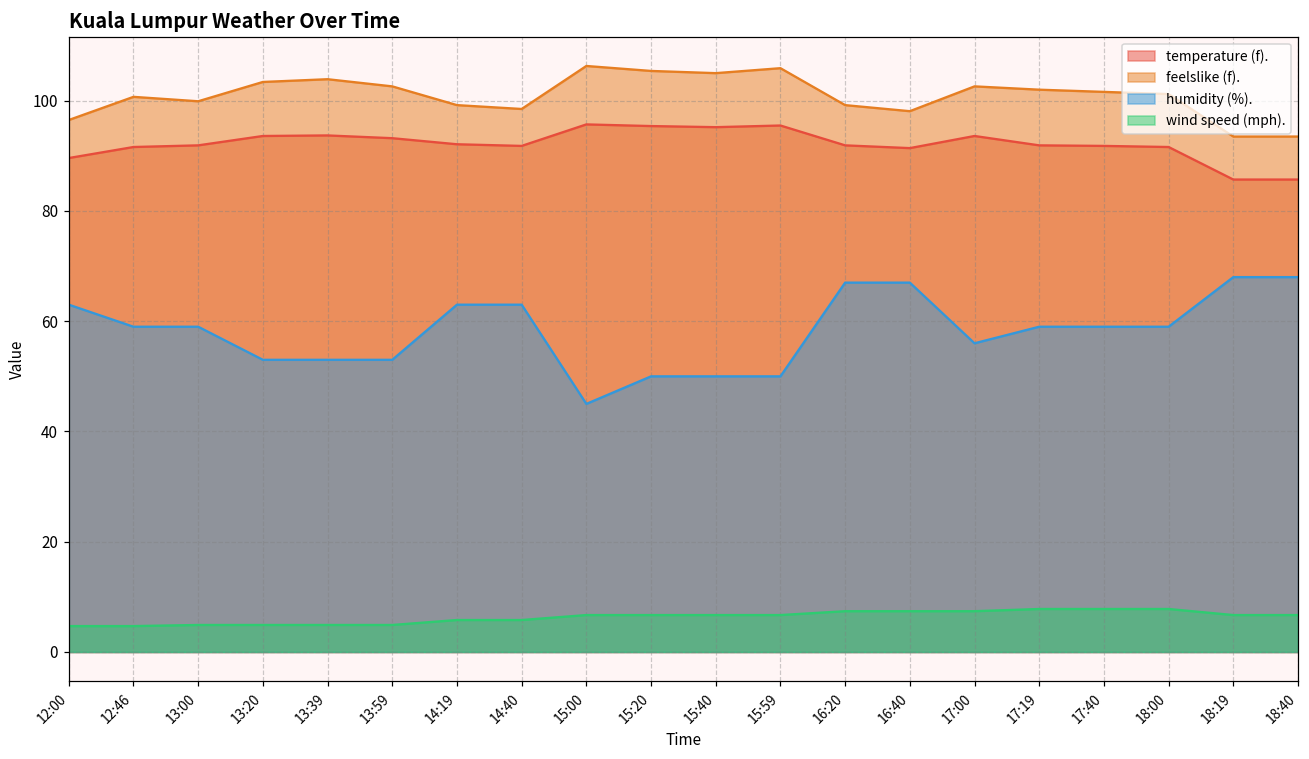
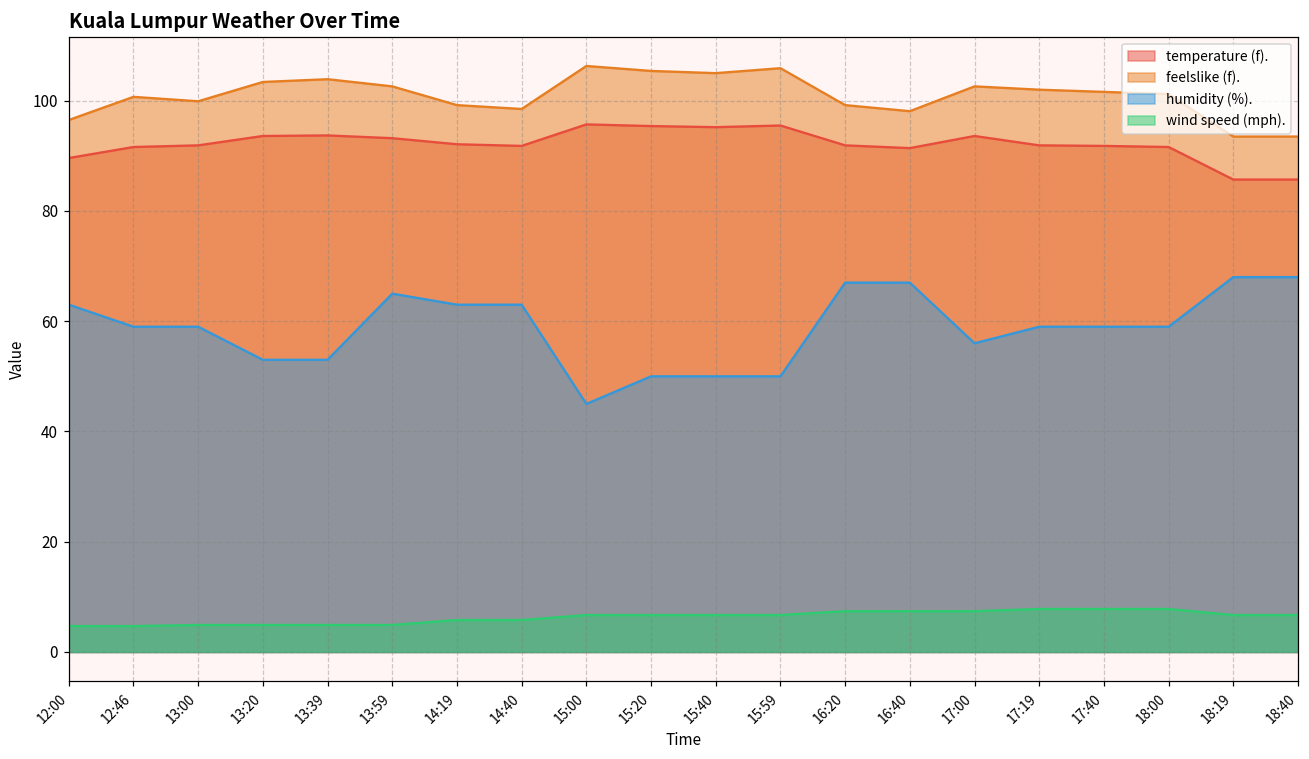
  {
    "humidity (%).": {
      "12:00": 63,
      "12:46": 59,
      "13:00": 59,
      "13:20": 53,
      "13:39": 53,
-     "13:59": 53,
+     "13:59": 65,
      "14:19": 63,
      "14:40": 63,
      "15:00": 45,
      "15:20": 50,
      "15:40": 50,
      "15:59": 50,
      "16:20": 67,
      "16:40": 67,
      "17:00": 56,
      "17:19": 59,
      "17:40": 59,
      "18:00": 59,
      "18:19": 68,
      "18:40": 68
    },
    "wind speed (mph).": {
      "12:00": 5,
      "12:46": 5,
      "13:00": 5,
      "13:20": 5,
      "13:39": 5,
      "13:59": 5,
      "14:19": 6,
      "14:40": 6,
      "15:00": 7,
      "15:20": 7,
      "15:40": 7,
      "15:59": 7,
      "16:20": 7,
      "16:40": 7,
      "17:00": 7,
      "17:19": 8,
      "17:40": 8,
      "18:00": 8,
      "18:19": 7,
      "18:40": 7
    }
  }
